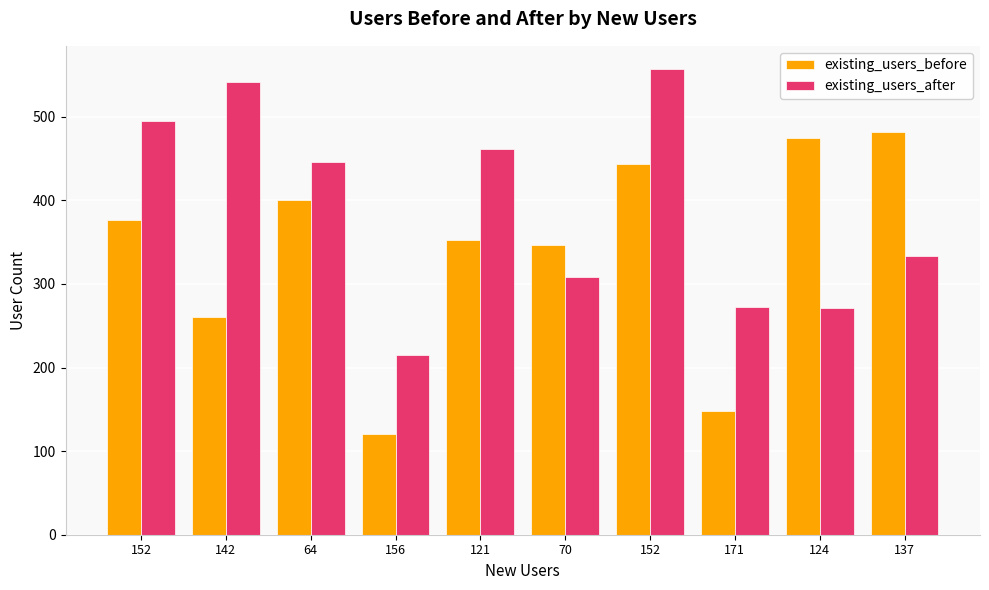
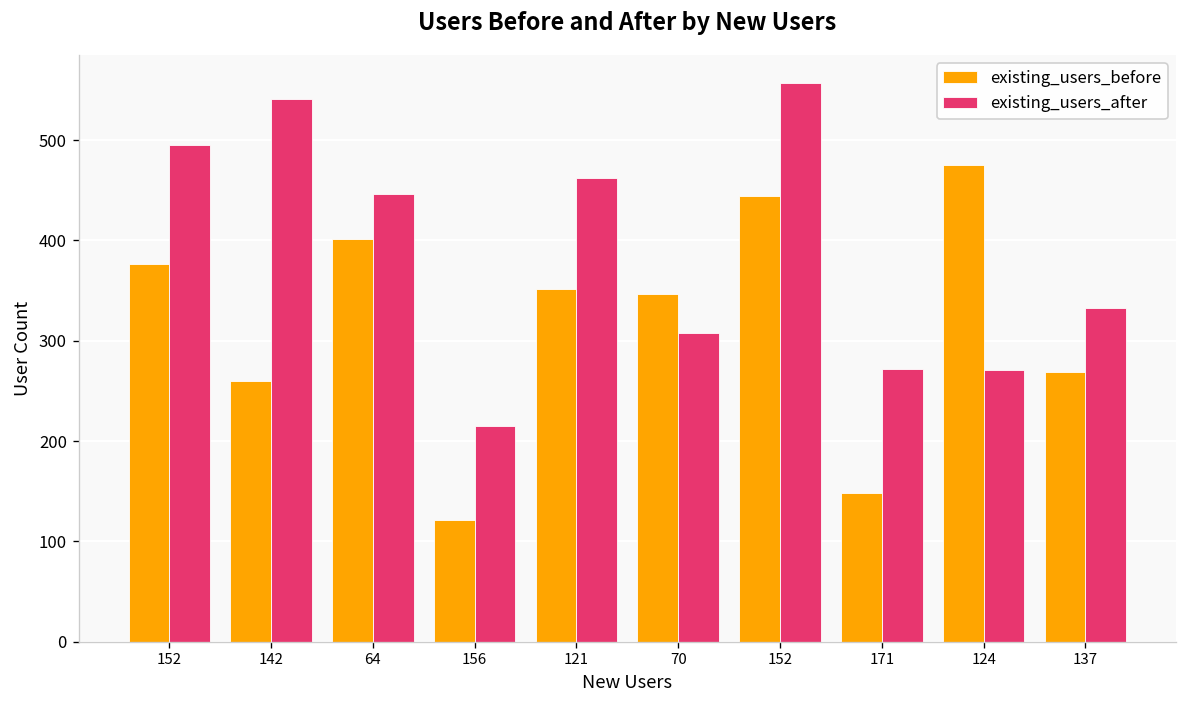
  {
    "existing_users_before": {
      "142": 260,
      "64": 400,
      "156": 120,
      "121": 350,
      "70": 350,
      "171": 150,
      "124": 480,
-     "137": 480
+     "137": 270
    },
    "existing_users_after": {
      "142": 540,
      "64": 450,
      "156": 220,
      "121": 460,
      "70": 310,
      "171": 270,
      "124": 270,
      "137": 330
    }
  }
